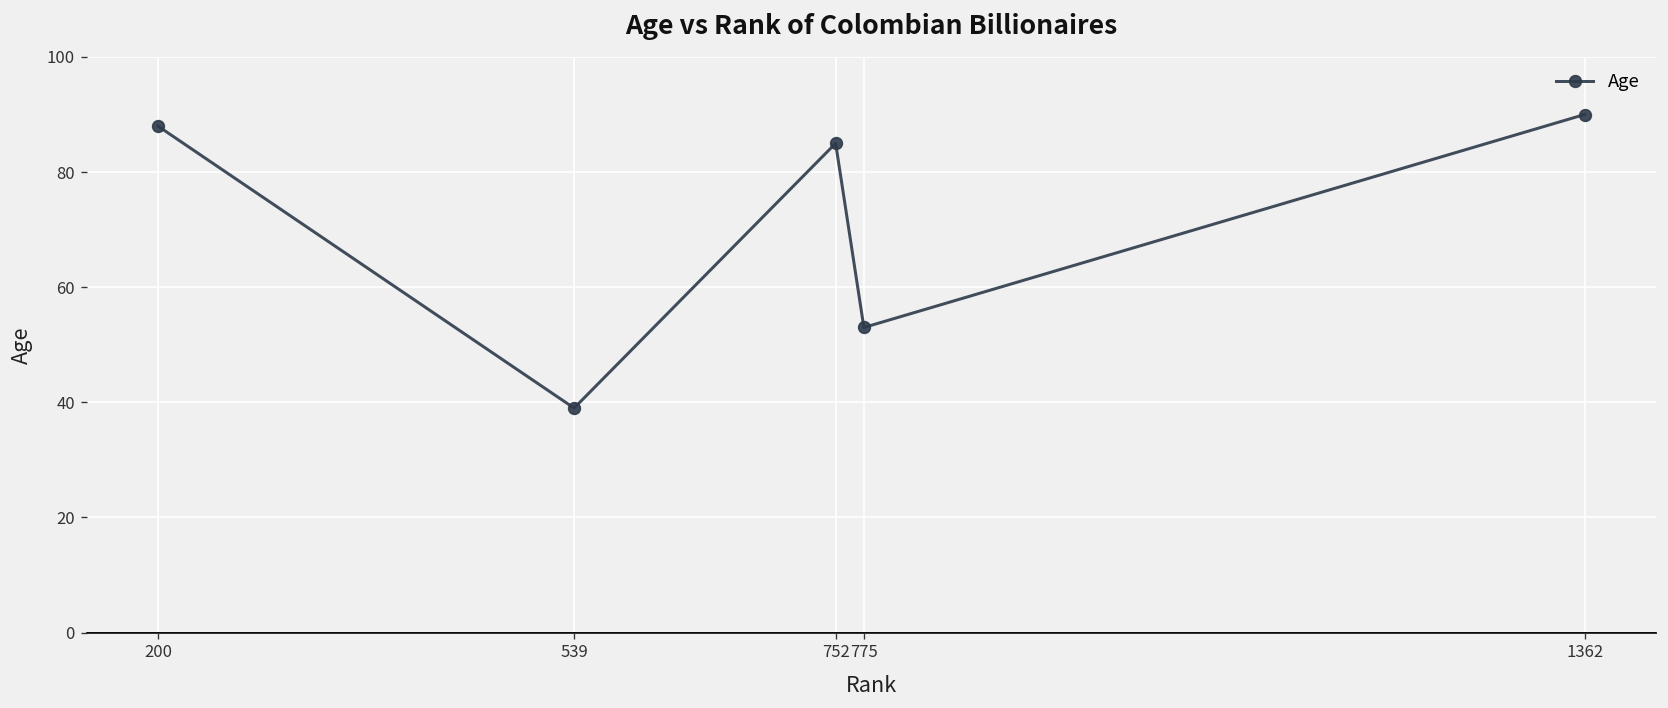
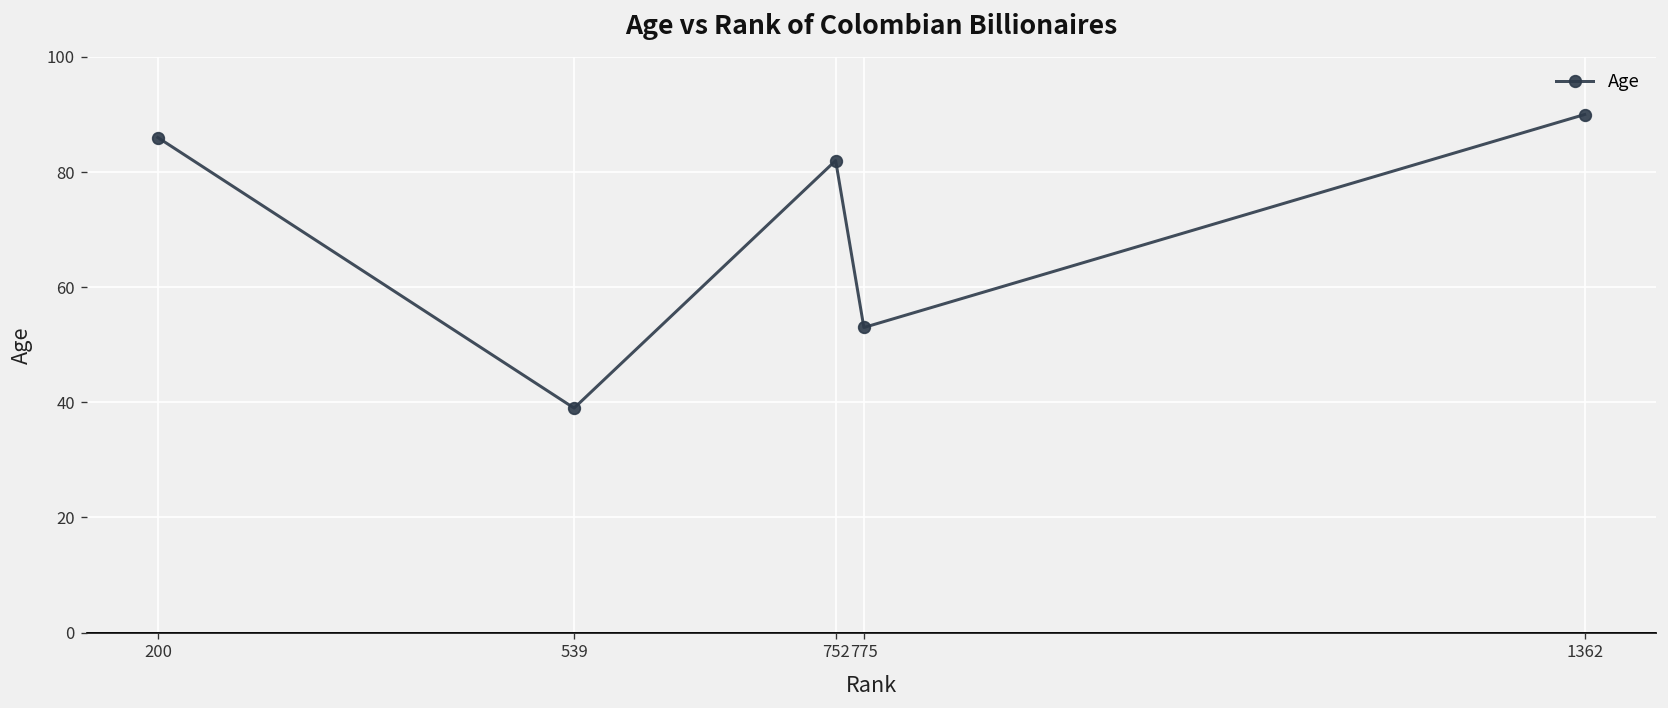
  {
-   "200": 88,
+   "200": 86,
    "539": 39,
-   "752": 85,
+   "752": 82,
    "775": 53,
    "1362": 90
  }
